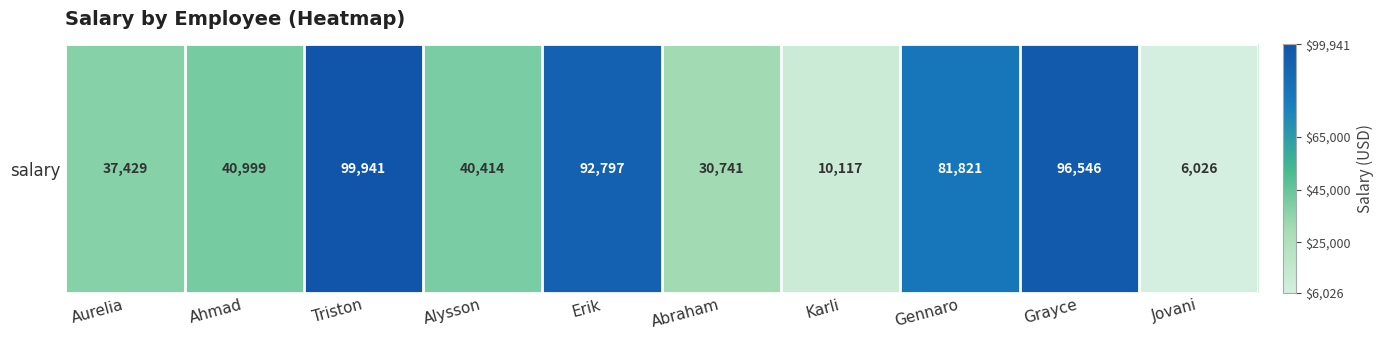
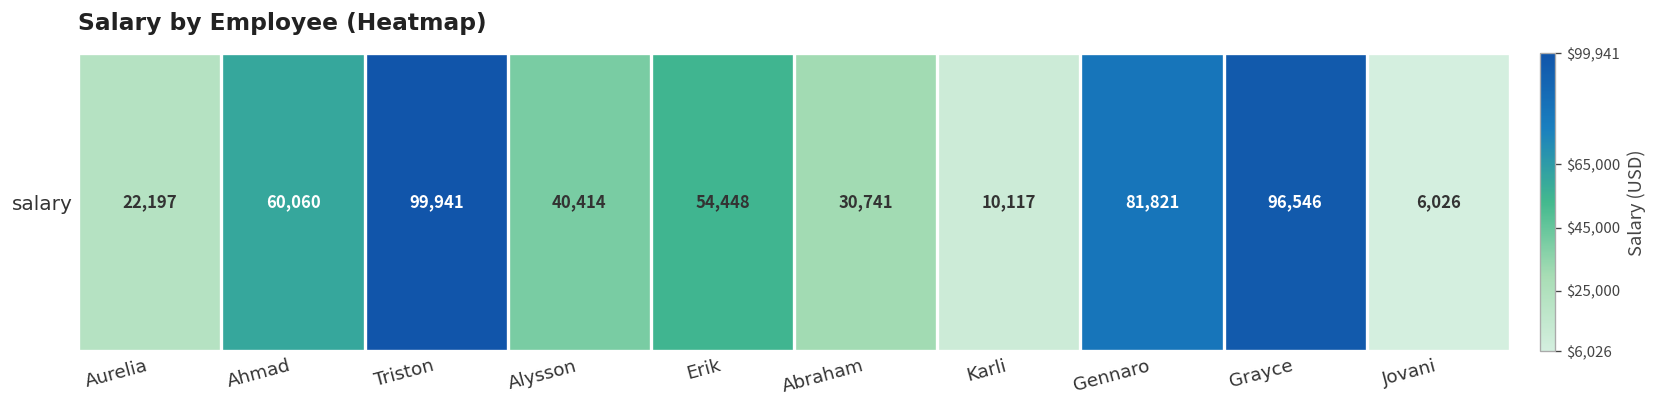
  {
    "salary": {
-     "Aurelia": "37,429",
-     "Ahmad": "40,999",
+     "Aurelia": "22,197",
+     "Ahmad": "60,060",
      "Triston": "99,941",
      "Alysson": "40,414",
-     "Erik": "92,797",
+     "Erik": "54,448",
      "Abraham": "30,741",
      "Karli": "10,117",
      "Gennaro": "81,821",
      "Grayce": "96,546",
      "Jovani": "6,026"
    }
  }
